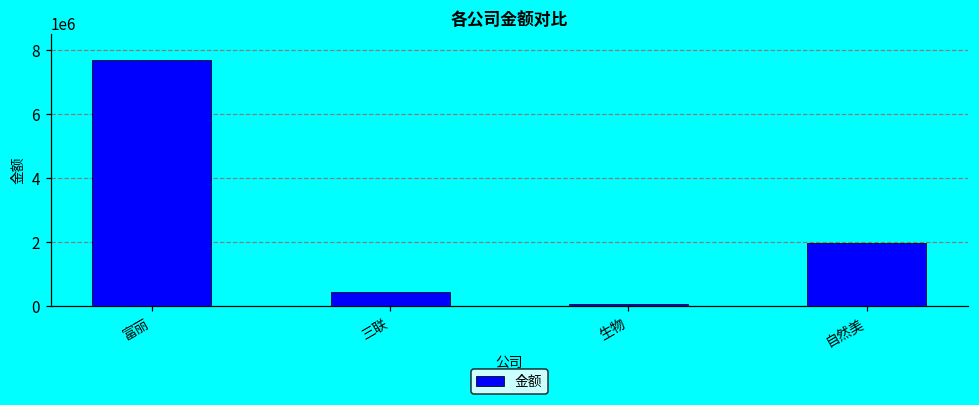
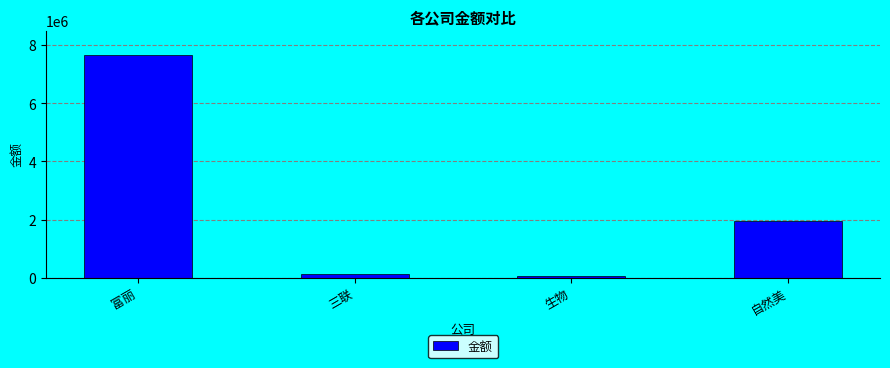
  {
    "富丽": 7700000,
-   "三联": 400000,
+   "三联": 100000,
    "自然美": 1900000
  }
